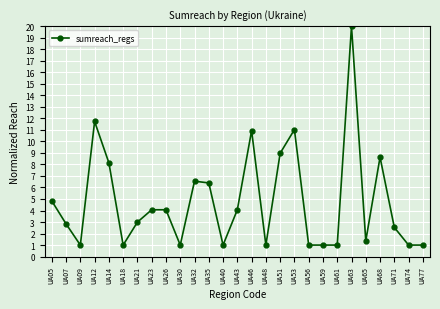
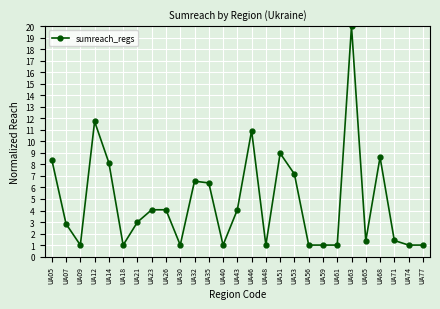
  {
-   "UA05": 4.8,
+   "UA05": 8.4,
    "UA07": 2.8,
    "UA09": 1.0,
    "UA12": 11.7,
    "UA14": 8.1,
    "UA18": 1.0,
    "UA21": 3.0,
    "UA23": 4.1,
    "UA26": 4.1,
    "UA30": 1.0,
    "UA32": 6.5,
    "UA35": 6.4,
    "UA40": 1.0,
    "UA43": 4.1,
    "UA46": 10.9,
    "UA48": 1.0,
    "UA51": 9.0,
-   "UA53": 11.0,
+   "UA53": 7.2,
    "UA56": 1.0,
    "UA59": 1.0,
    "UA61": 1.0,
    "UA63": 20.0,
    "UA65": 1.4,
    "UA68": 8.6,
-   "UA71": 2.5,
+   "UA71": 1.4,
    "UA74": 1.0,
    "UA77": 1.0
  }
